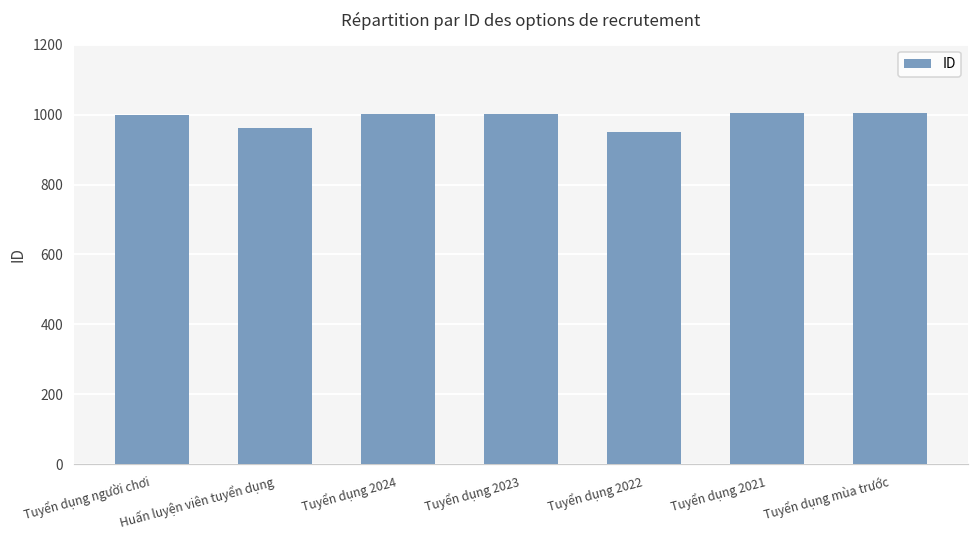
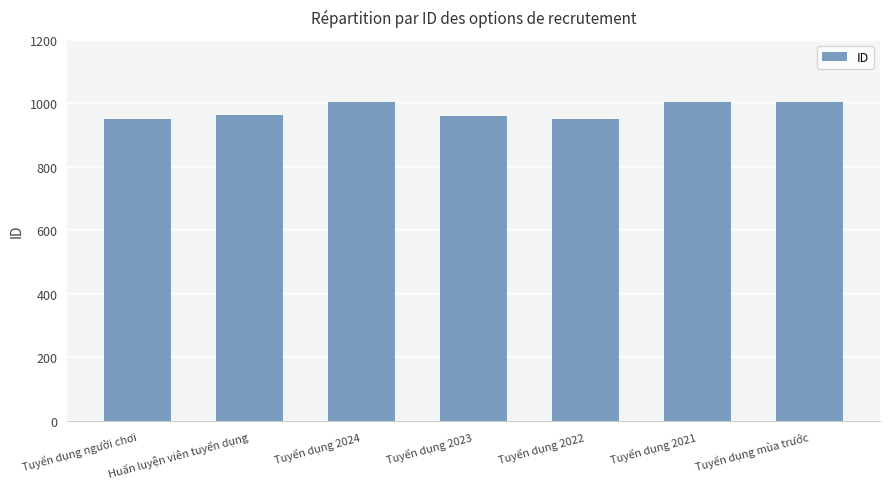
  {
-   "Tuyển dụng người chơi": 1000,
+   "Tuyển dụng người chơi": 950,
    "Huấn luyện viên tuyển dụng": 960,
    "Tuyển dụng 2024": 1000,
-   "Tuyển dụng 2023": 1000,
+   "Tuyển dụng 2023": 960,
    "Tuyển dụng 2022": 950,
    "Tuyển dụng 2021": 1000,
    "Tuyển dụng mùa trước": 1010
  }
